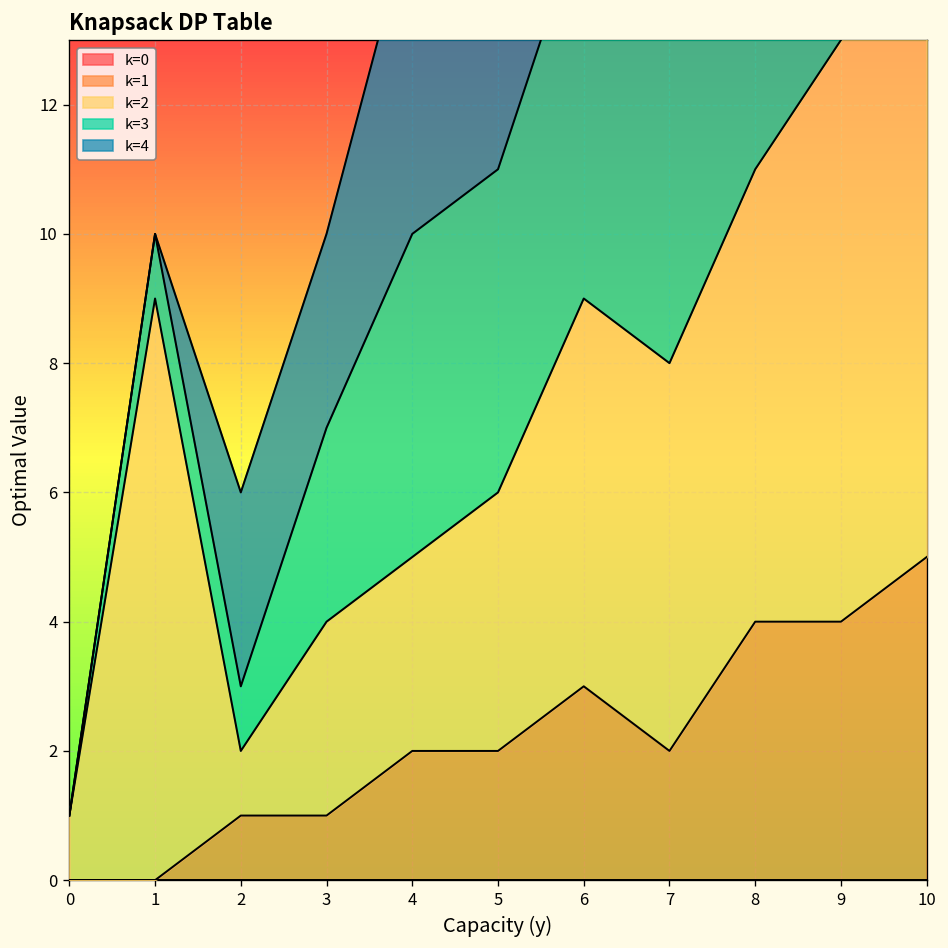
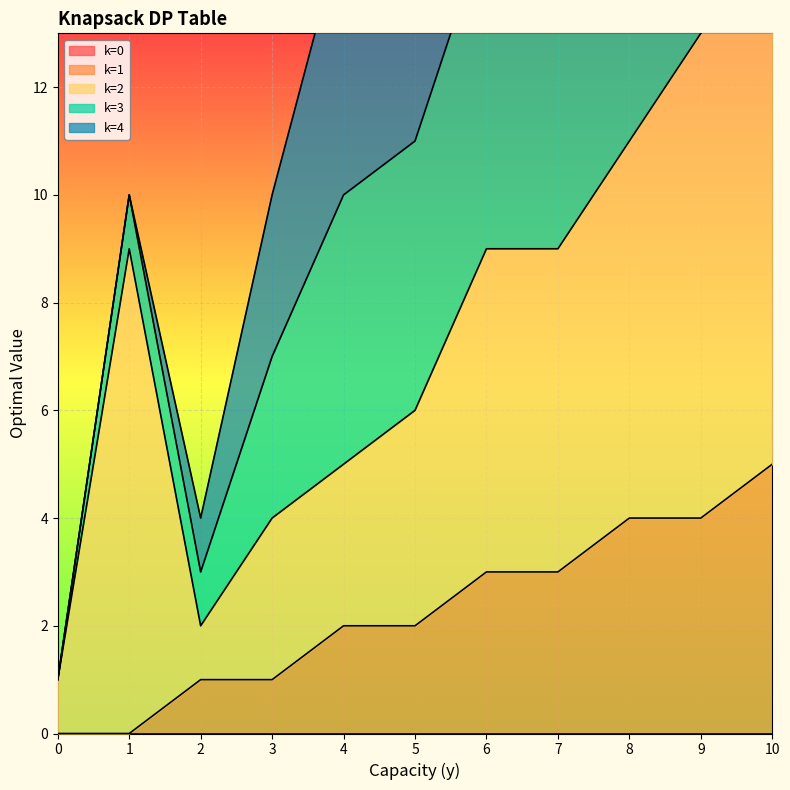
  {
    "k=0": {
      "2": 0,
      "3": 0,
      "4": 0,
      "5": 0,
      "6": 0,
      "7": 0,
      "8": 0,
      "9": 0,
      "10": 0
    },
    "k=1": {
      "2": 1,
      "3": 1,
      "4": 2,
      "5": 2,
      "6": 3,
-     "7": 2,
+     "7": 3,
      "8": 4,
      "9": 4,
      "10": 5
    },
    "k=2": {
      "1": 9,
      "2": 1,
      "3": 3,
      "4": 3,
      "5": 4,
      "6": 6,
      "7": 6,
      "8": 7,
      "9": 9
    },
    "k=3": {
      "2": 1,
      "3": 3,
      "4": 5,
      "5": 5
    },
    "k=4": {
-     "2": 3,
+     "2": 1,
      "3": 3
    }
  }
